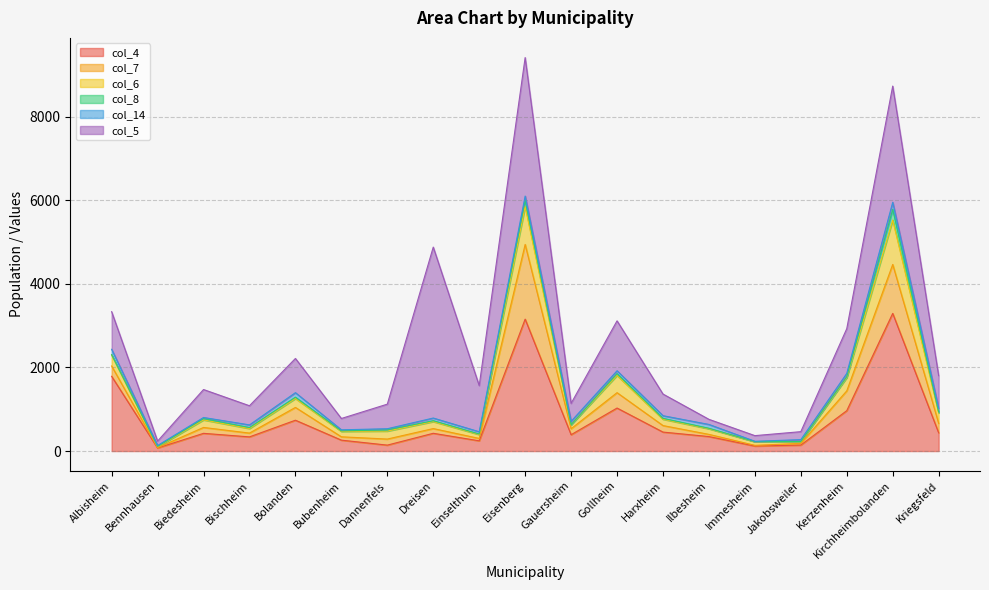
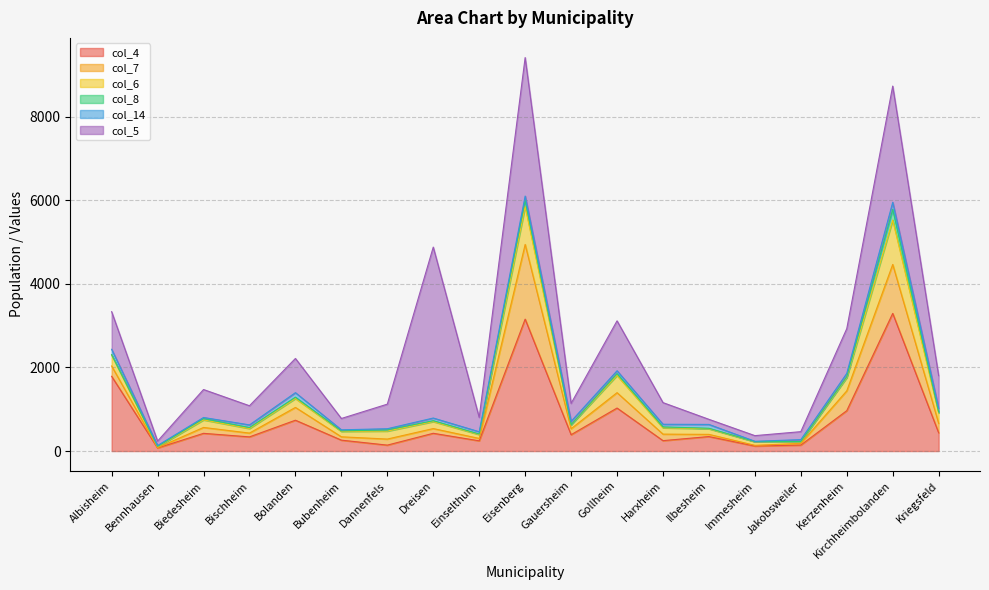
  {
    "col_4": {
      "Albisheim": 1800,
      "Biedesheim": 400,
      "Bischheim": 300,
      "Bolanden": 700,
      "Bubenheim": 300,
      "Dannenfels": 100,
      "Dreisen": 400,
      "Eisenberg": 3200,
      "Gauersheim": 400,
      "Gollheim": 1000,
-     "Harxheim": 500,
+     "Harxheim": 200,
      "Kerzenheim": 1000,
      "Kirchheimbolanden": 3300,
      "Kriegsfeld": 400
    },
    "col_8": {
      "Eisenberg": 200,
      "Kirchheimbolanden": 300
    },
    "col_14": {
      "Albisheim": 100,
      "Bischheim": 100,
      "Bolanden": 100,
      "Dreisen": 100,
      "Eisenberg": 100,
      "Gauersheim": 100,
      "Gollheim": 100,
      "Harxheim": 100,
      "Ilbesheim": 100,
      "Kerzenheim": 100,
      "Kirchheimbolanden": 200,
      "Kriegsfeld": 100
    },
    "col_5": {
      "Albisheim": 900,
      "Bennhausen": 100,
      "Biedesheim": 700,
      "Bischheim": 500,
      "Bolanden": 800,
      "Bubenheim": 300,
      "Dannenfels": 600,
      "Dreisen": 4100,
-     "Einselthum": 1100,
+     "Einselthum": 300,
      "Eisenberg": 3300,
      "Gauersheim": 400,
      "Gollheim": 1200,
      "Harxheim": 500,
      "Ilbesheim": 100,
      "Immesheim": 100,
      "Jakobsweiler": 200,
      "Kerzenheim": 1100,
      "Kirchheimbolanden": 2800,
      "Kriegsfeld": 800
    }
  }
